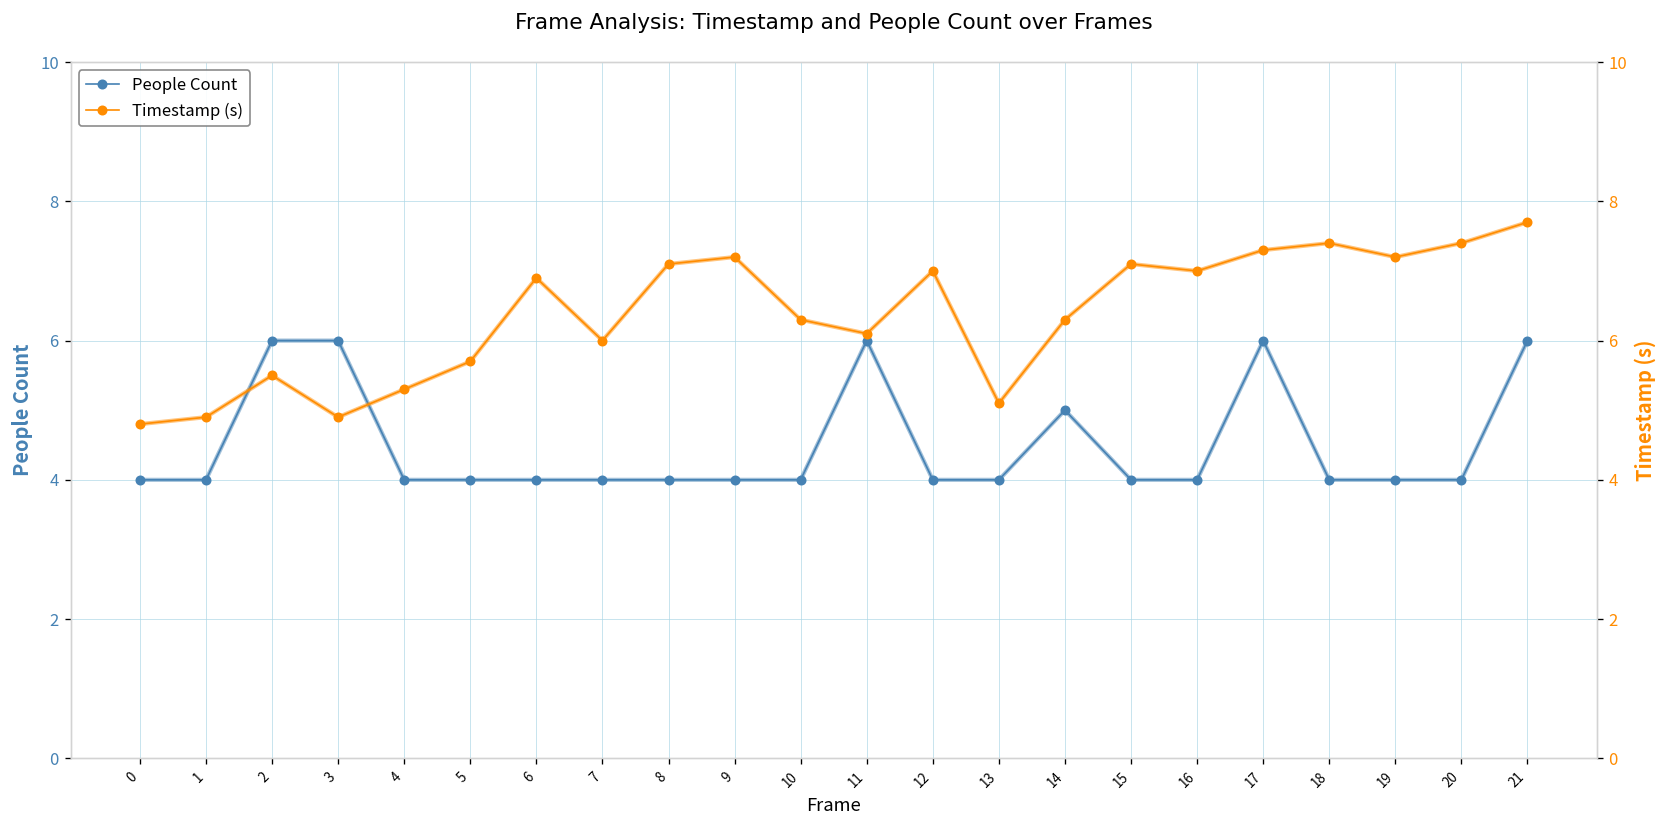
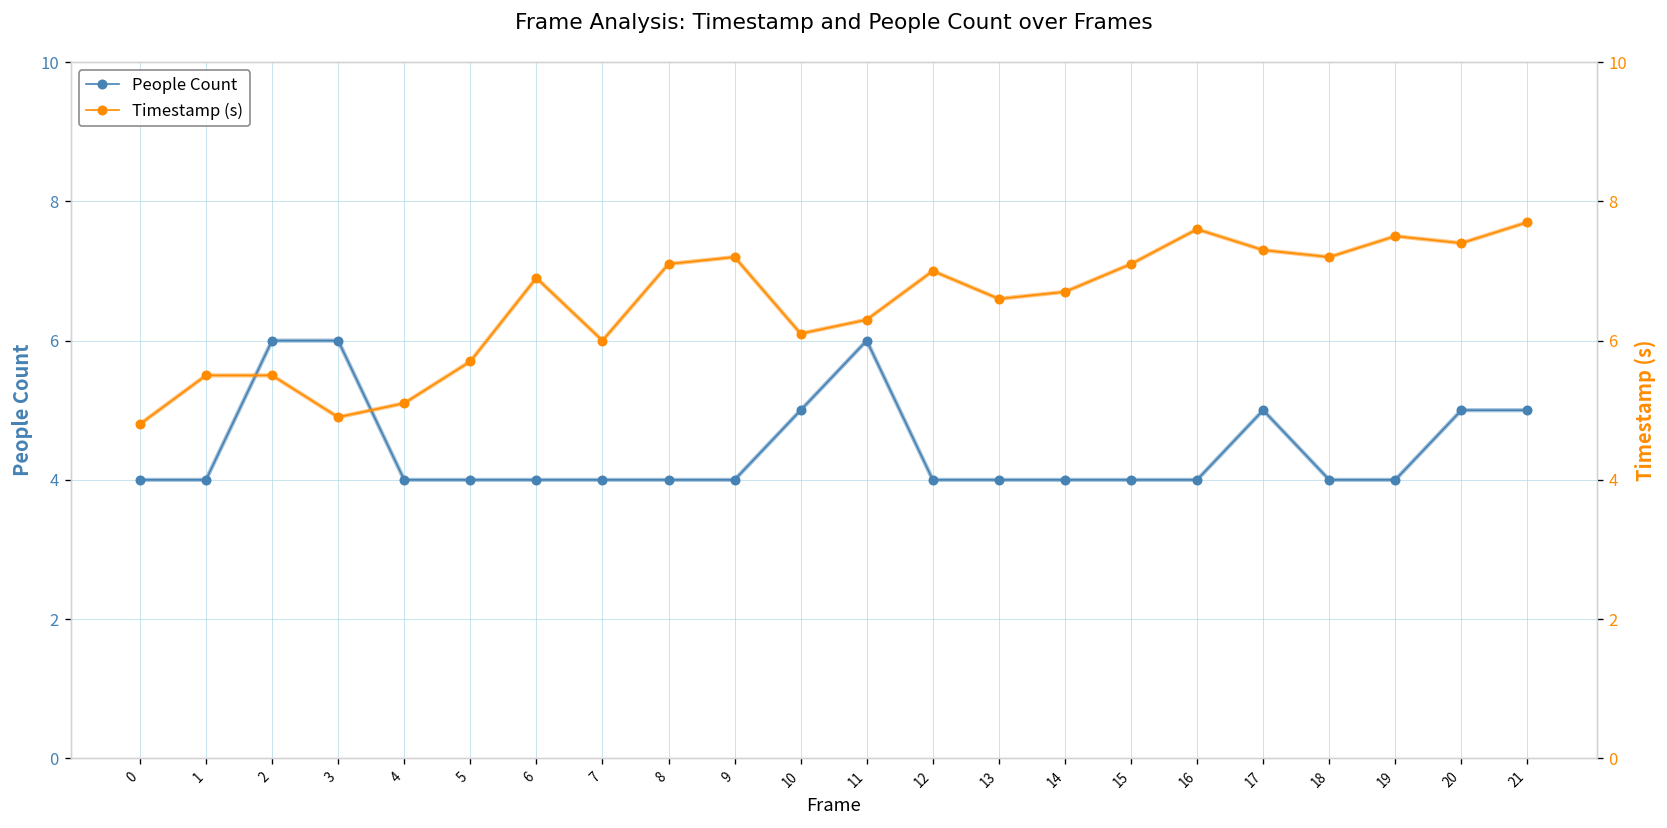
  {
    "People Count": {
      "0": 4,
      "1": 4,
      "2": 6,
      "3": 6,
      "4": 4,
      "5": 4,
      "6": 4,
      "7": 4,
      "8": 4,
      "9": 4,
-     "10": 4,
+     "10": 5,
      "11": 6,
      "12": 4,
      "13": 4,
-     "14": 5,
+     "14": 4,
      "15": 4,
      "16": 4,
-     "17": 6,
+     "17": 5,
      "18": 4,
      "19": 4,
-     "20": 4,
-     "21": 6
+     "20": 5,
+     "21": 5
    },
    "Timestamp (s)": {
      "0": 4.8,
-     "1": 4.9,
+     "1": 5.5,
      "2": 5.5,
      "3": 4.9,
-     "4": 5.3,
+     "4": 5.1,
      "5": 5.7,
      "6": 6.9,
      "7": 6.0,
      "8": 7.1,
      "9": 7.2,
-     "10": 6.3,
-     "11": 6.1,
+     "10": 6.1,
+     "11": 6.3,
      "12": 7.0,
-     "13": 5.1,
-     "14": 6.3,
+     "13": 6.6,
+     "14": 6.7,
      "15": 7.1,
-     "16": 7.0,
+     "16": 7.6,
      "17": 7.3,
-     "18": 7.4,
-     "19": 7.2,
+     "18": 7.2,
+     "19": 7.5,
      "20": 7.4,
      "21": 7.7
    }
  }
